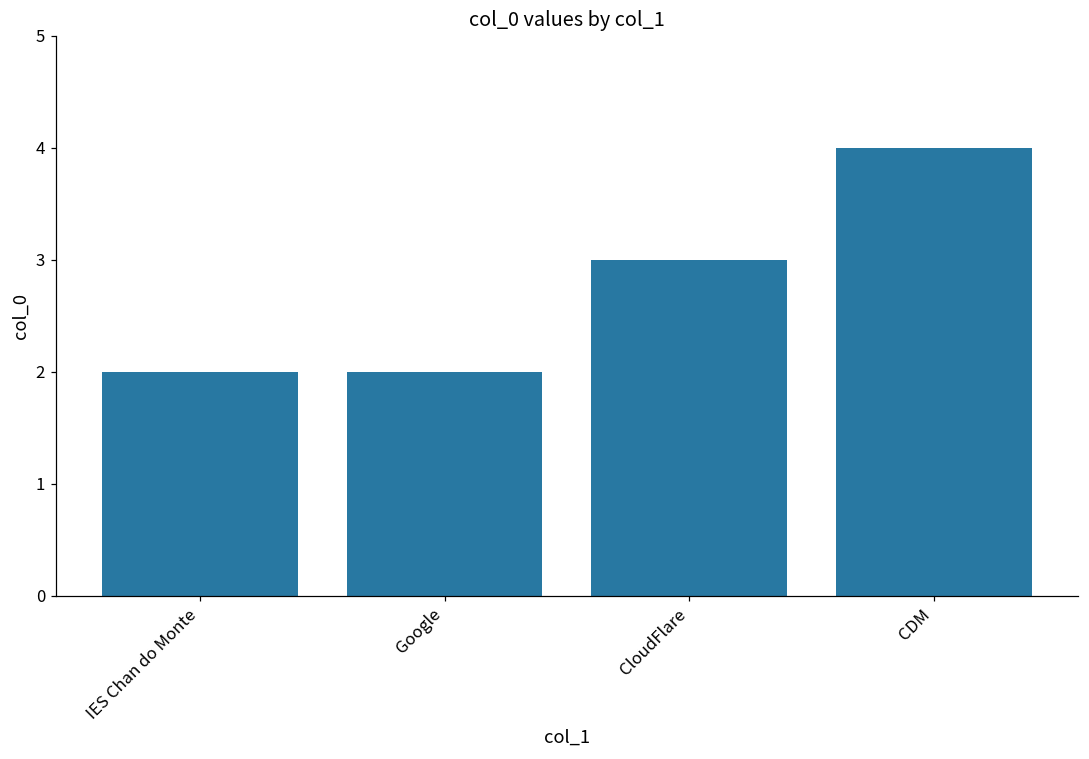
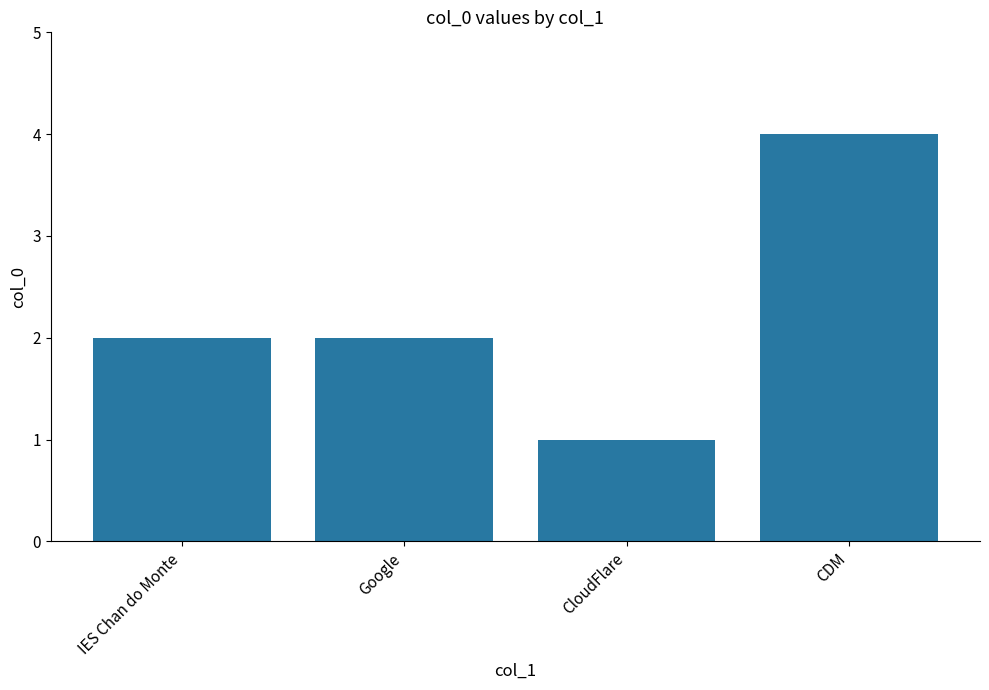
  {
    "IES Chan do Monte": 2,
    "Google": 2,
-   "CloudFlare": 3,
+   "CloudFlare": 1,
    "CDM": 4
  }
